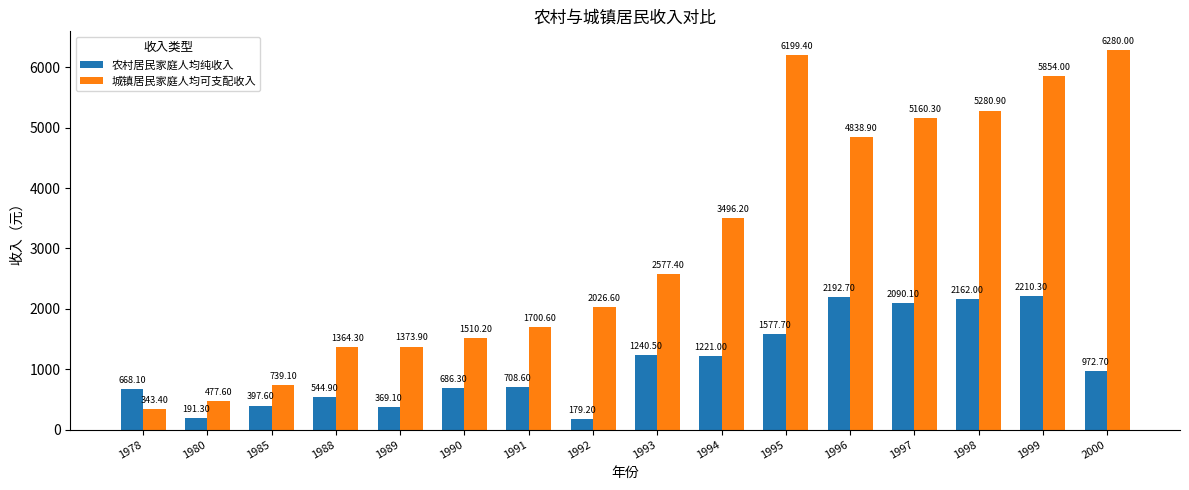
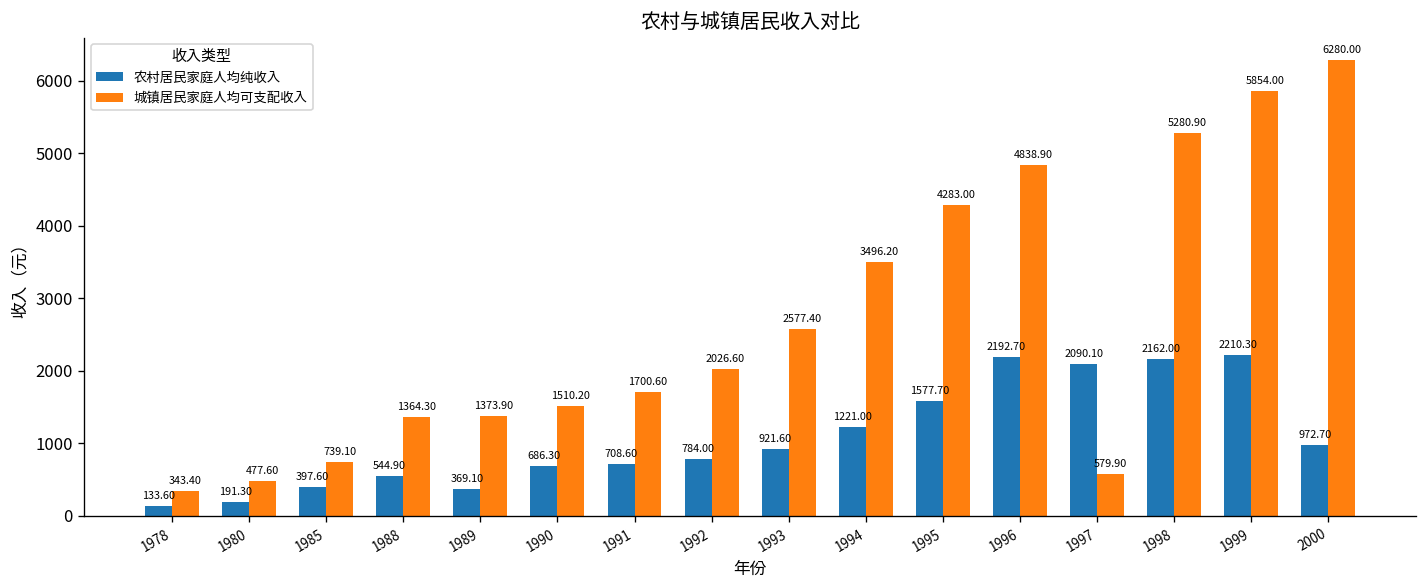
  {
    "农村居民家庭人均纯收入": {
-     "1978": 668.10,
+     "1978": 133.60,
      "1980": 191.30,
      "1985": 397.60,
      "1988": 544.90,
      "1989": 369.10,
      "1990": 686.30,
      "1991": 708.60,
-     "1992": 179.20,
-     "1993": 1240.50,
+     "1992": 784.00,
+     "1993": 921.60,
      "1994": 1221.00,
      "1995": 1577.70,
      "1996": 2192.70,
      "1997": 2090.10,
      "1998": 2162.00,
      "1999": 2210.30,
      "2000": 972.70
    },
    "城镇居民家庭人均可支配收入": {
      "1978": 343.40,
      "1980": 477.60,
      "1985": 739.10,
      "1988": 1364.30,
      "1989": 1373.90,
      "1990": 1510.20,
      "1991": 1700.60,
      "1992": 2026.60,
      "1993": 2577.40,
      "1994": 3496.20,
-     "1995": 6199.40,
+     "1995": 4283.00,
      "1996": 4838.90,
-     "1997": 5160.30,
+     "1997": 579.90,
      "1998": 5280.90,
      "1999": 5854.00,
      "2000": 6280.00
    }
  }
